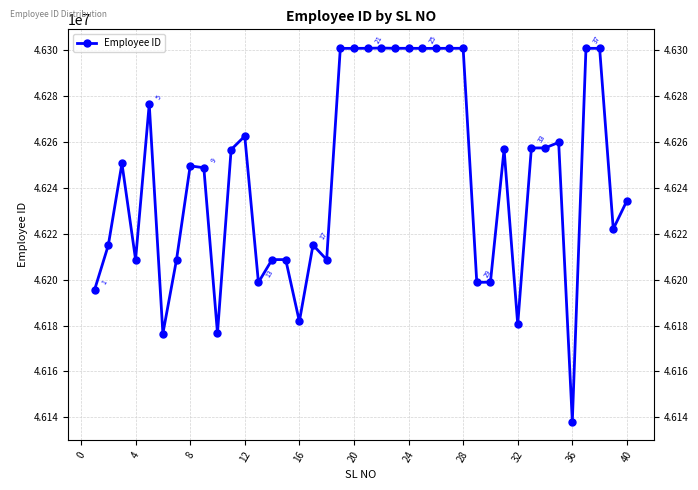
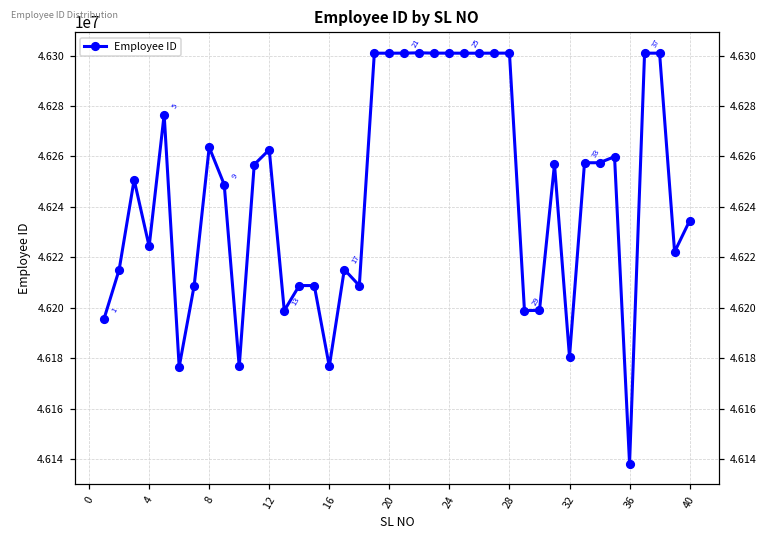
  {
-   "4": 46209000,
-   "8": 46250000,
+   "4": 46224000,
+   "8": 46264000,
    "12": 46263000,
-   "16": 46182000,
+   "16": 46177000,
    "20": 46301000,
    "24": 46301000,
    "28": 46301000,
    "32": 46180000,
    "36": 46138000,
    "40": 46234000
  }
